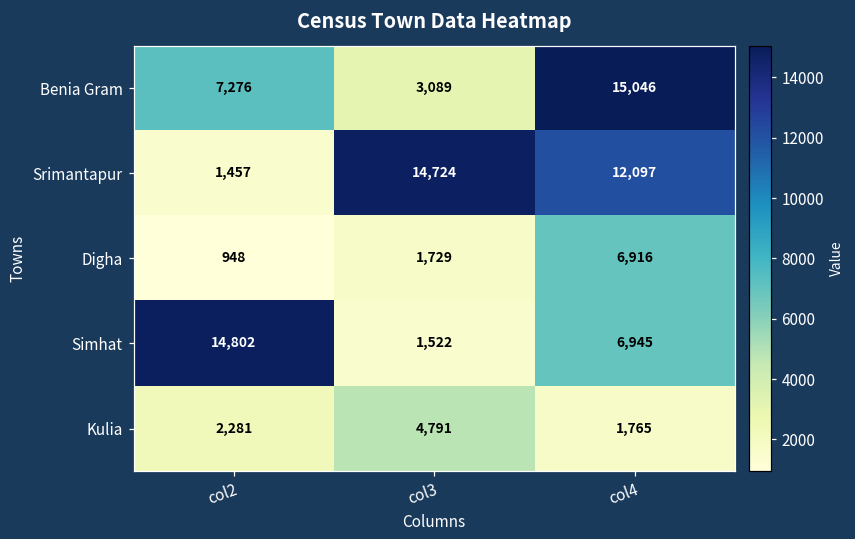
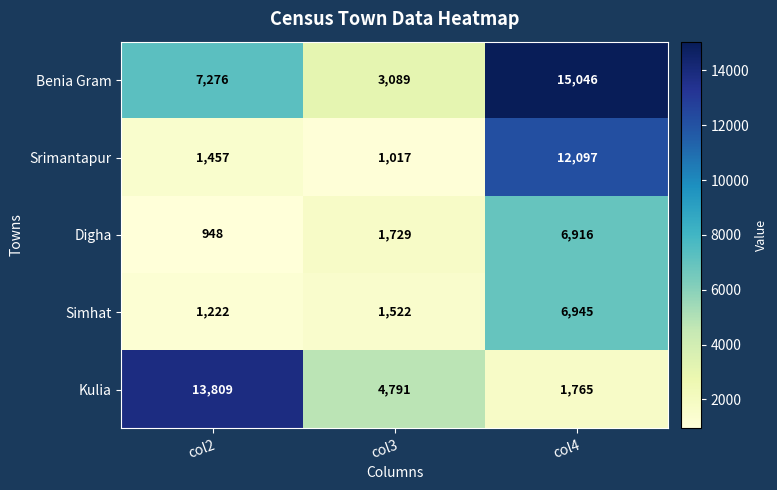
  {
    "Benia Gram": {
      "col2": "7,276",
      "col3": "3,089",
      "col4": "15,046"
    },
    "Srimantapur": {
      "col2": "1,457",
-     "col3": "14,724",
+     "col3": "1,017",
      "col4": "12,097"
    },
    "Digha": {
      "col2": "948",
      "col3": "1,729",
      "col4": "6,916"
    },
    "Simhat": {
-     "col2": "14,802",
+     "col2": "1,222",
      "col3": "1,522",
      "col4": "6,945"
    },
    "Kulia": {
-     "col2": "2,281",
+     "col2": "13,809",
      "col3": "4,791",
      "col4": "1,765"
    }
  }
